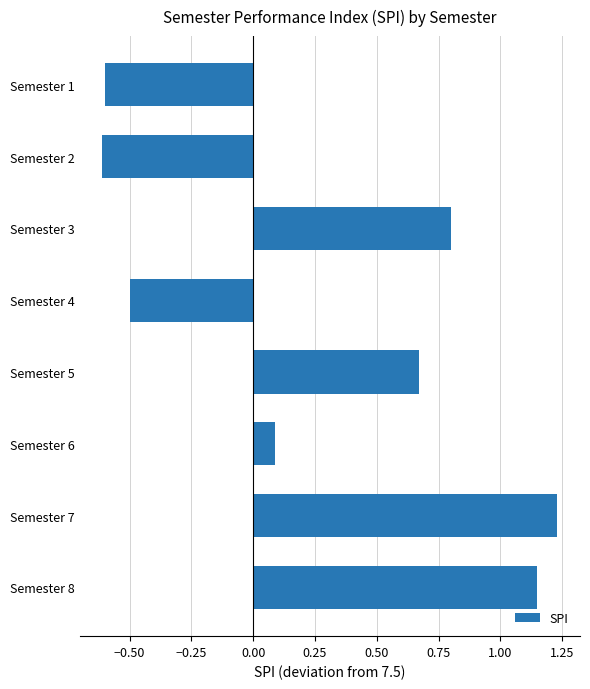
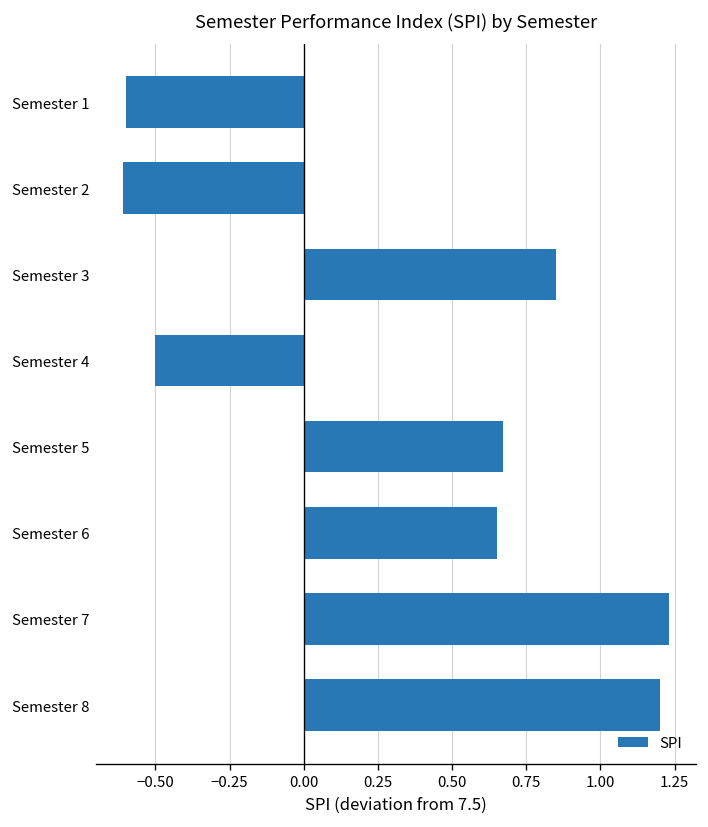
  {
    "Semester 1": -0.60,
    "Semester 2": -0.61,
-   "Semester 3": 0.80,
+   "Semester 3": 0.85,
    "Semester 4": -0.50,
    "Semester 5": 0.67,
-   "Semester 6": 0.09,
+   "Semester 6": 0.65,
    "Semester 7": 1.23,
-   "Semester 8": 1.15
+   "Semester 8": 1.20
  }
